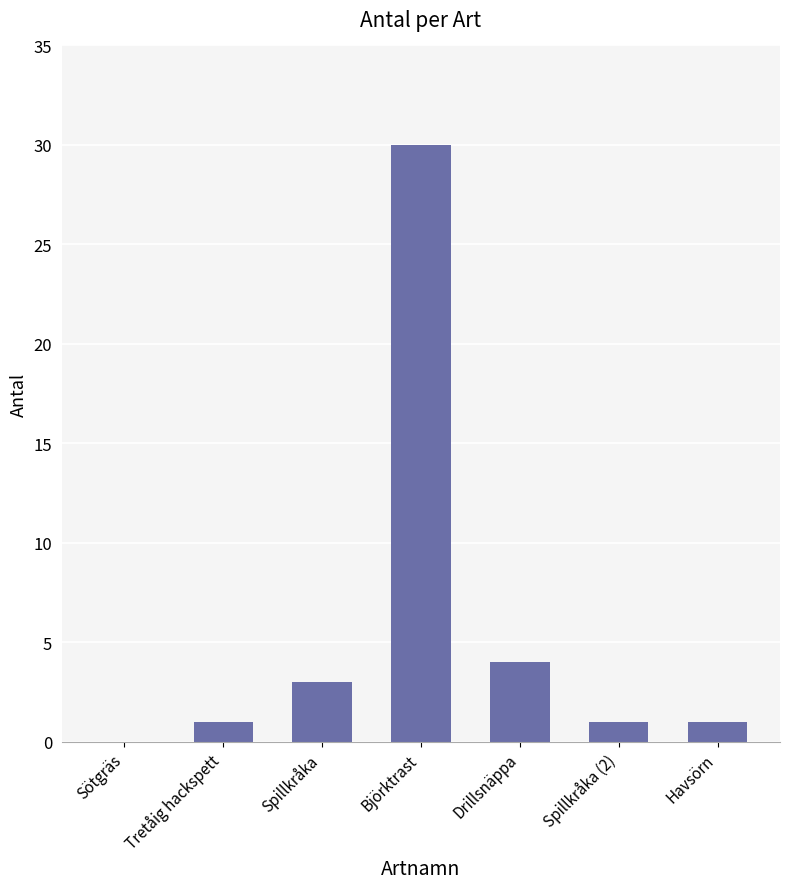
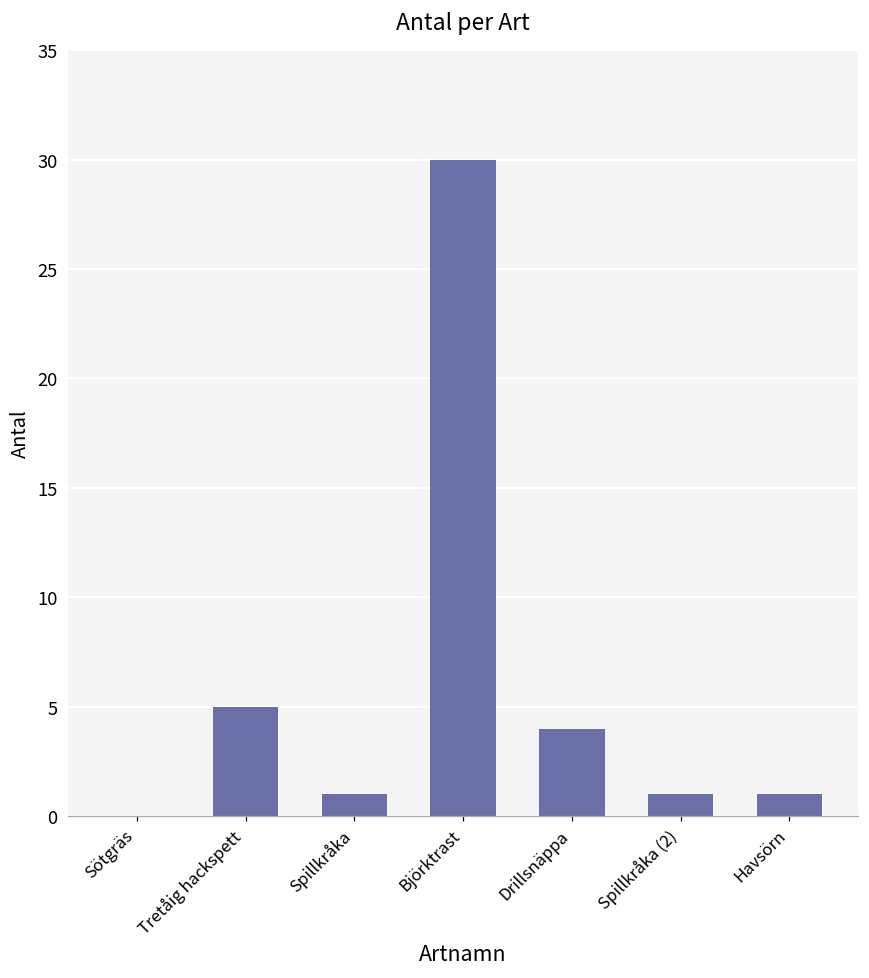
  {
    "Sötgräs": 0,
-   "Tretåig hackspett": 1,
-   "Spillkråka": 3,
+   "Tretåig hackspett": 5,
+   "Spillkråka": 1,
    "Björktrast": 30,
    "Drillsnäppa": 4,
    "Spillkråka (2)": 1,
    "Havsörn": 1
  }
